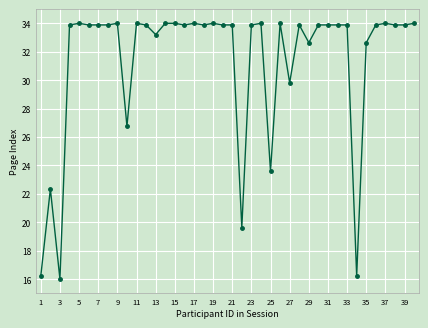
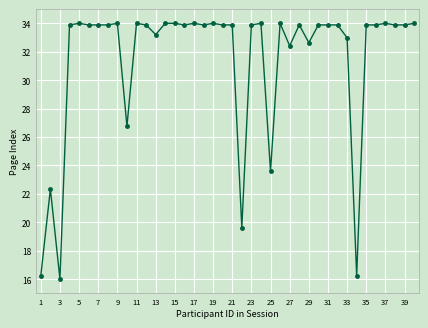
  {
    "1": 16.2,
    "3": 16.0,
    "5": 34.0,
    "7": 33.9,
    "9": 34.0,
    "11": 34.0,
    "13": 33.2,
    "15": 34.0,
    "17": 34.0,
    "19": 34.0,
    "21": 33.9,
    "23": 33.9,
    "25": 23.6,
-   "27": 29.8,
+   "27": 32.4,
    "29": 32.6,
    "31": 33.9,
-   "33": 33.9,
-   "35": 32.6,
+   "33": 33.0,
+   "35": 33.9,
    "37": 34.0,
    "39": 33.9
  }
